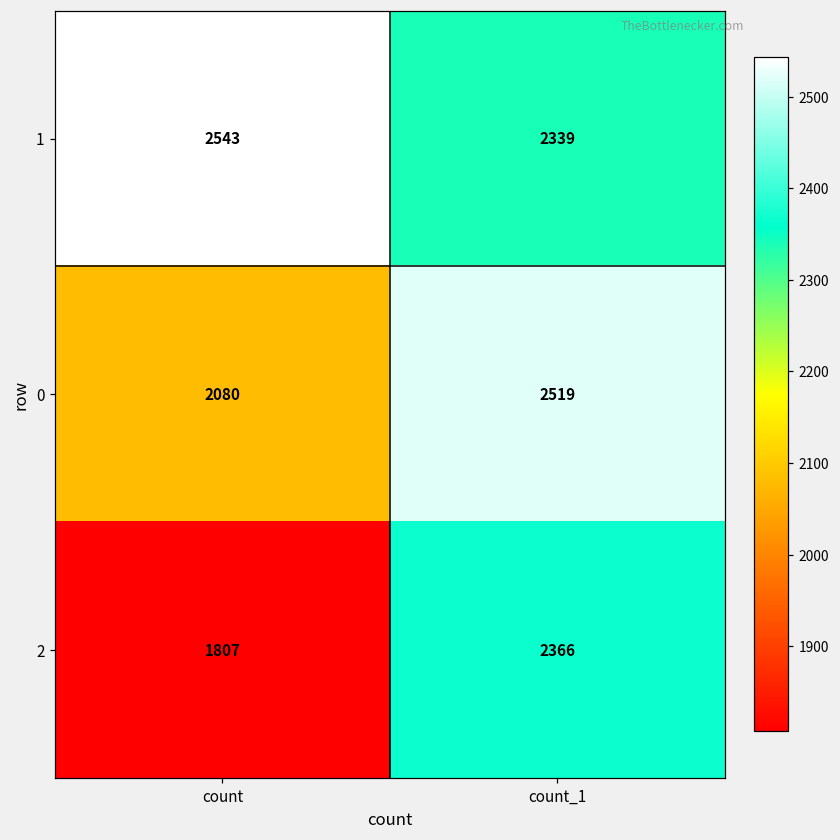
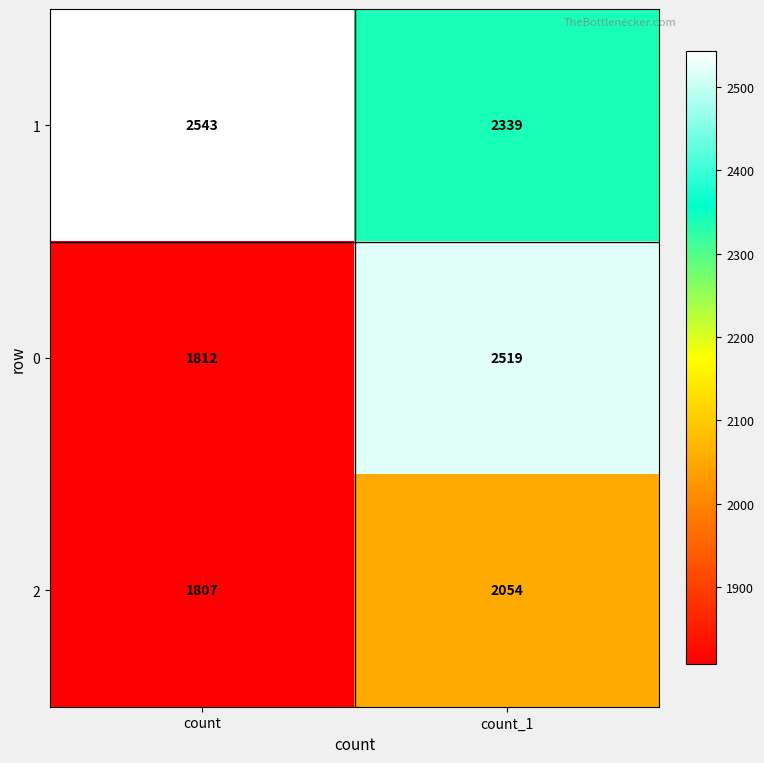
  {
    "1": {
      "count": 2543,
      "count_1": 2339
    },
    "0": {
-     "count": 2080,
+     "count": 1812,
      "count_1": 2519
    },
    "2": {
      "count": 1807,
-     "count_1": 2366
+     "count_1": 2054
    }
  }
